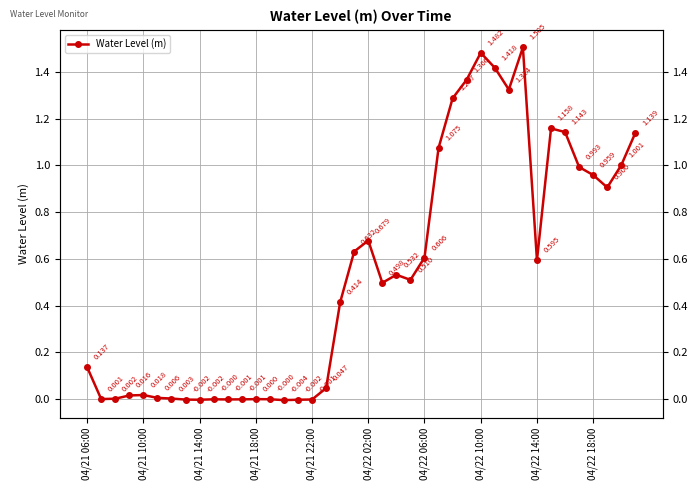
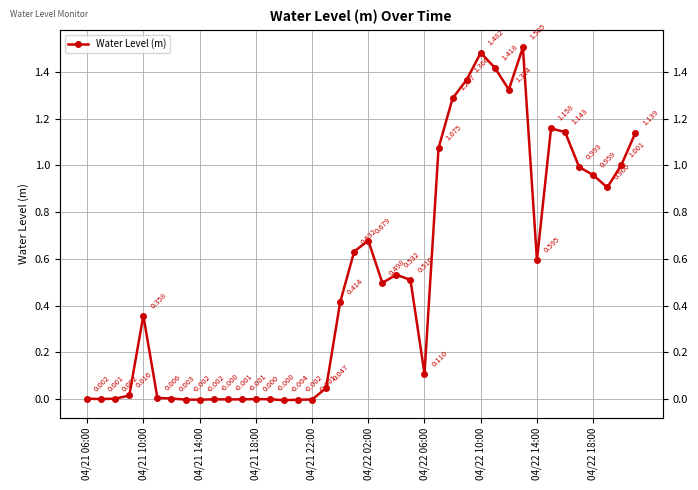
  {
-   "04/21 06:00": 0.137,
-   "04/21 10:00": 0.018,
+   "04/21 06:00": 0.002,
+   "04/21 10:00": 0.358,
    "04/22 02:00": 0.679,
-   "04/22 06:00": 0.606,
+   "04/22 06:00": 0.110,
    "04/22 10:00": 1.482,
    "04/22 14:00": 0.595
  }
